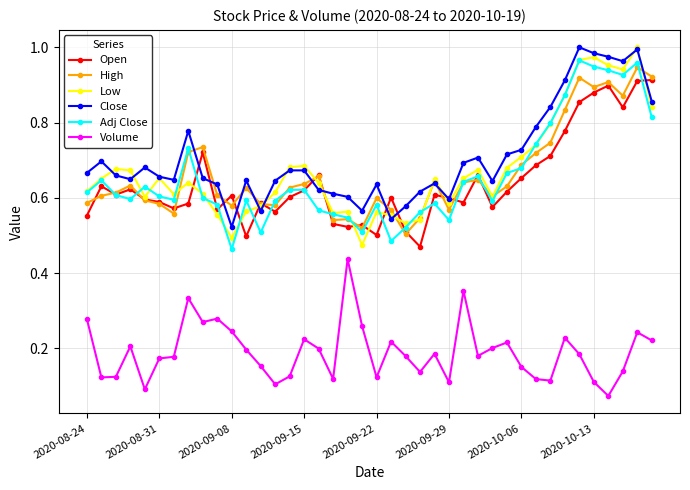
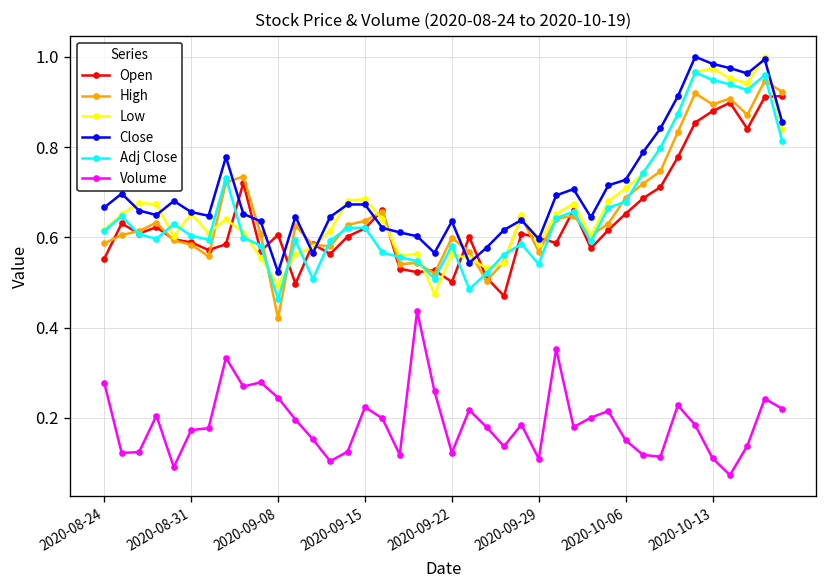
  {
    "Open": {
      "2020-08-24": 0.55,
      "2020-09-08": 0.61,
      "2020-09-22": 0.50,
      "2020-10-06": 0.65,
      "2020-10-13": 0.88
    },
    "High": {
      "2020-08-24": 0.59,
-     "2020-09-08": 0.58,
+     "2020-09-08": 0.42,
      "2020-09-15": 0.64,
      "2020-09-22": 0.60,
      "2020-09-29": 0.57,
      "2020-10-06": 0.69,
      "2020-10-13": 0.89
    },
    "Low": {
      "2020-09-08": 0.49,
      "2020-09-15": 0.68,
      "2020-09-22": 0.56,
      "2020-09-29": 0.59,
      "2020-10-06": 0.71,
      "2020-10-13": 0.97
    },
    "Close": {
      "2020-08-24": 0.67,
      "2020-09-08": 0.52,
      "2020-09-15": 0.67,
      "2020-09-22": 0.64,
      "2020-10-06": 0.73,
      "2020-10-13": 0.98
    },
    "Adj Close": {
      "2020-08-31": 0.60,
      "2020-09-08": 0.46,
      "2020-09-22": 0.58,
      "2020-09-29": 0.54,
      "2020-10-06": 0.68,
      "2020-10-13": 0.95
    },
    "Volume": {
      "2020-08-24": 0.28,
      "2020-08-31": 0.17,
      "2020-09-08": 0.24,
      "2020-09-15": 0.22,
      "2020-09-22": 0.12,
      "2020-09-29": 0.11,
      "2020-10-06": 0.15,
      "2020-10-13": 0.11
    }
  }
